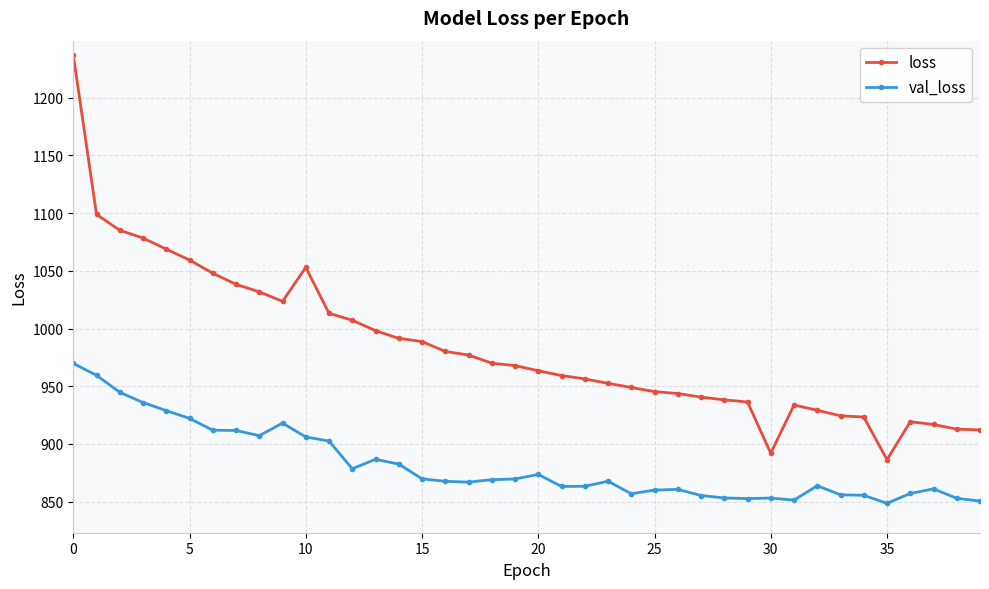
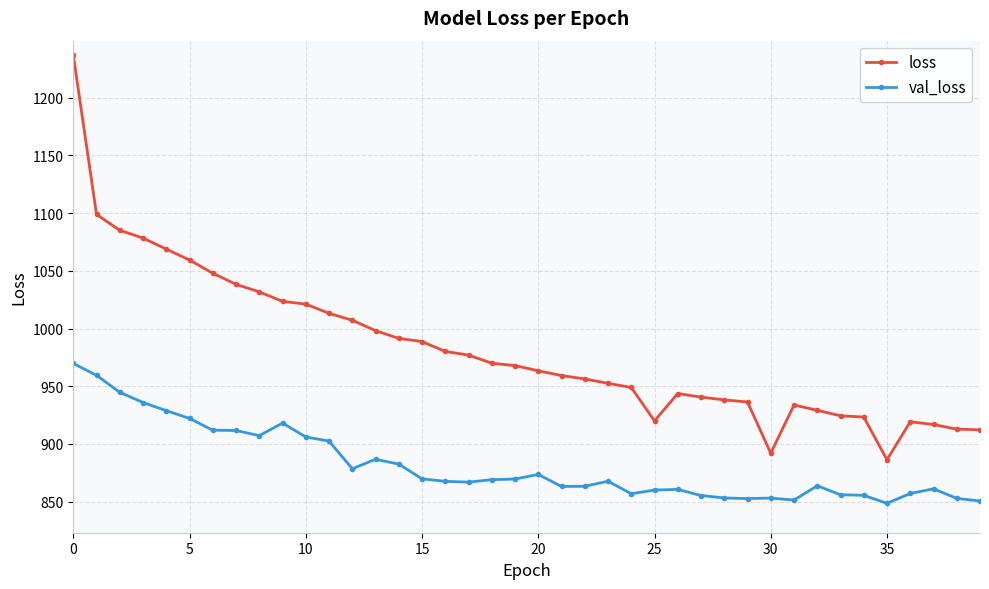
  {
    "loss": {
      "0": 1237,
      "5": 1059,
-     "10": 1053,
+     "10": 1021,
      "15": 989,
      "20": 963,
-     "25": 945,
+     "25": 920,
      "30": 892,
      "35": 886
    },
    "val_loss": {
      "0": 970,
      "5": 922,
      "10": 906,
      "15": 870,
      "20": 874,
      "25": 860,
      "30": 853,
      "35": 849
    }
  }
